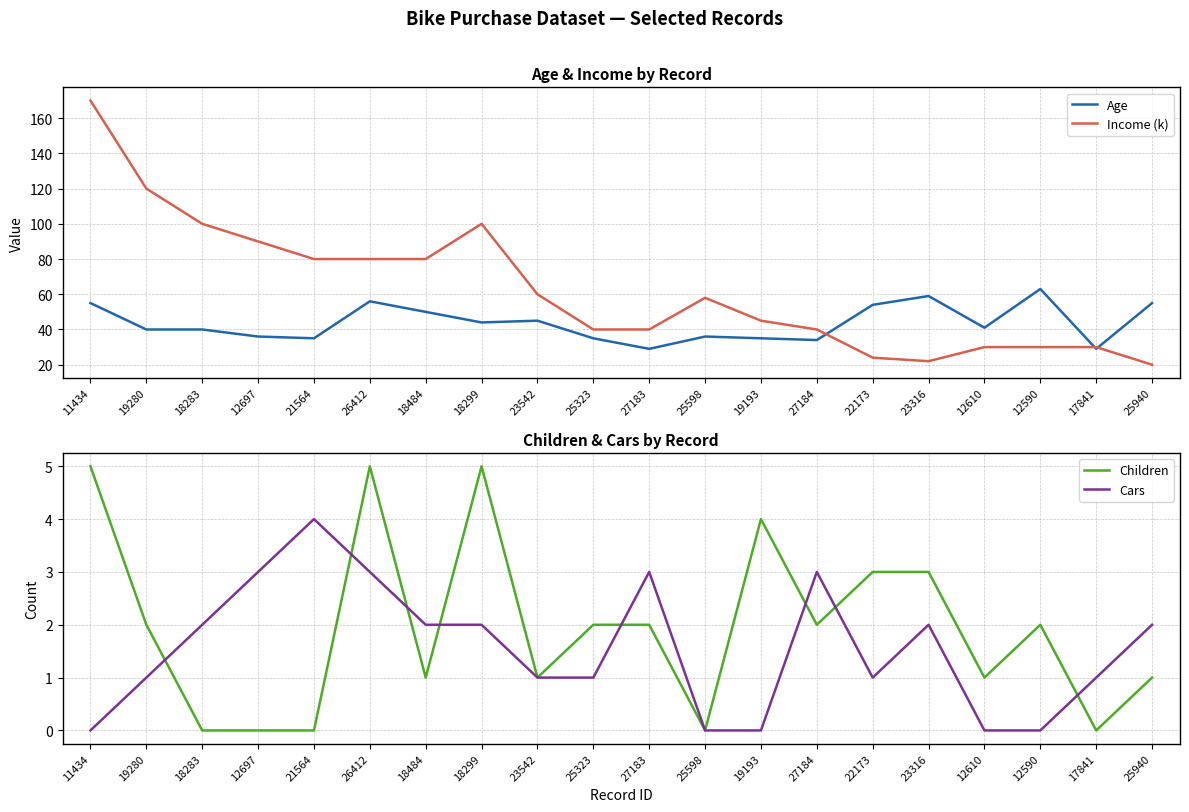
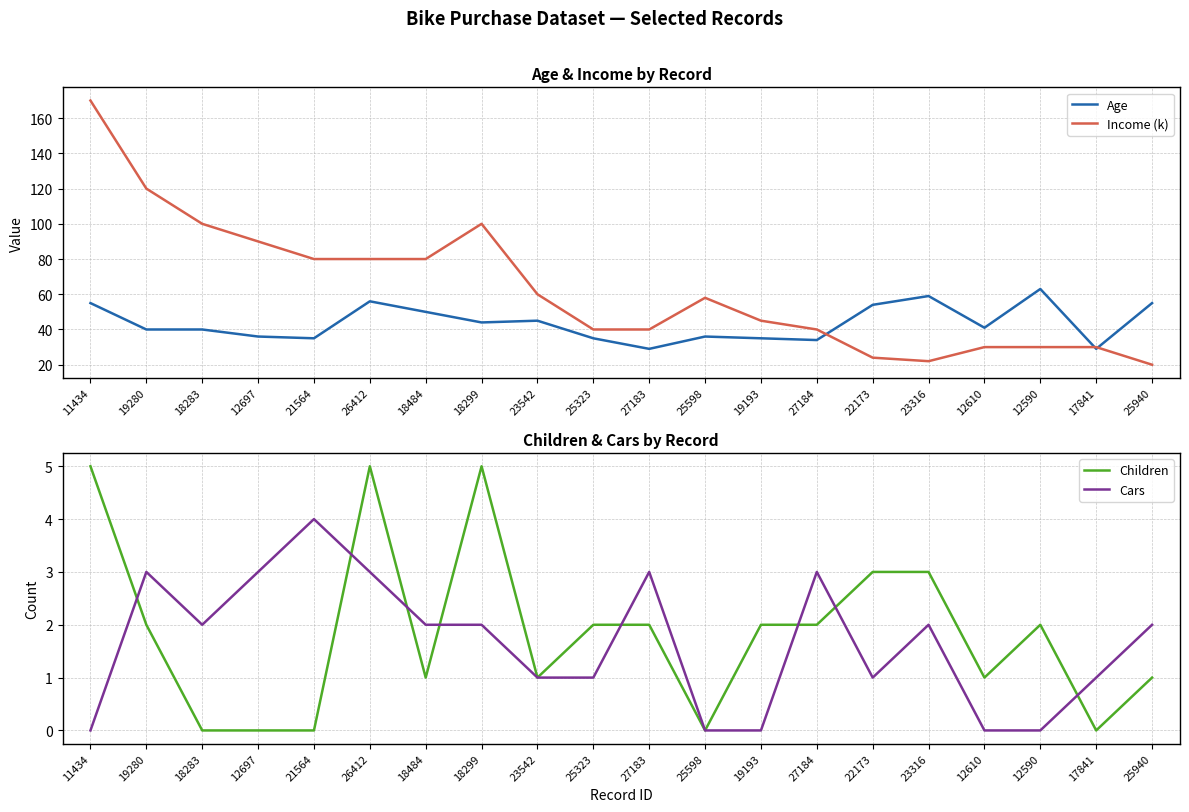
  {
    "Age & Income by Record": {
      "Age": {
        "11434": 55,
        "19280": 40,
        "18283": 40,
        "12697": 36,
        "21564": 35,
        "26412": 56,
        "18484": 50,
        "18299": 44,
        "23542": 45,
        "25323": 35,
        "27183": 29,
        "25598": 36,
        "19193": 35,
        "27184": 34,
        "22173": 54,
        "23316": 59,
        "12610": 41,
        "12590": 63,
        "25940": 55
      },
      "Income (k)": {
        "11434": 170,
        "19280": 120,
        "18283": 100,
        "12697": 90,
        "21564": 80,
        "26412": 80,
        "18484": 80,
        "18299": 100,
        "23542": 60,
        "25323": 40,
        "27183": 40,
        "25598": 58,
        "19193": 45,
        "27184": 40,
        "22173": 24,
        "23316": 22,
        "12610": 30,
        "12590": 30,
        "25940": 20
      }
    },
    "Children & Cars by Record": {
      "Children": {
        "11434": 5,
        "19280": 2,
        "18283": 0,
        "12697": 0,
        "21564": 0,
        "26412": 5,
        "18484": 1,
        "18299": 5,
        "25323": 2,
        "27183": 2,
-       "19193": 4,
+       "19193": 2,
        "27184": 2,
        "22173": 3,
        "23316": 3,
        "12610": 1,
        "12590": 2,
        "17841": 0,
        "25940": 1
      },
      "Cars": {
        "11434": 0,
-       "19280": 1,
+       "19280": 3,
        "18283": 2,
        "12697": 3,
        "21564": 4,
        "26412": 3,
        "18484": 2,
        "18299": 2,
        "25323": 1,
        "27183": 3,
        "19193": 0,
        "27184": 3,
        "22173": 1,
        "23316": 2,
        "12610": 0,
        "12590": 0,
        "17841": 1,
        "25940": 2
      }
    }
  }
